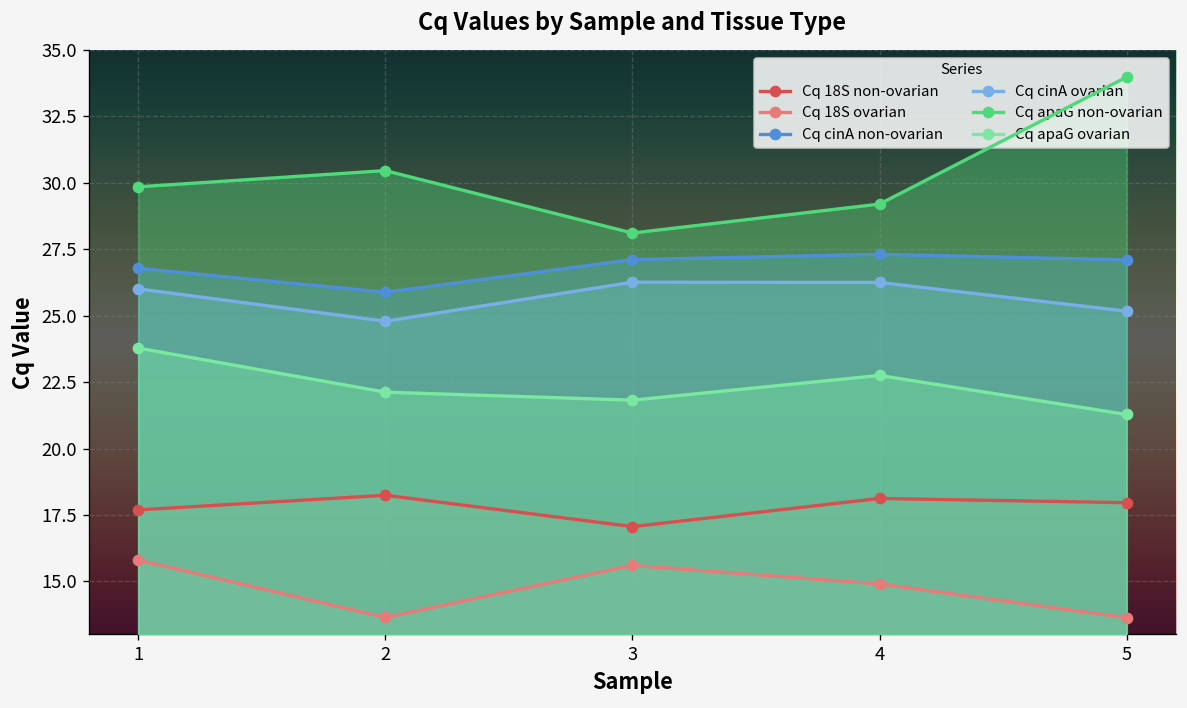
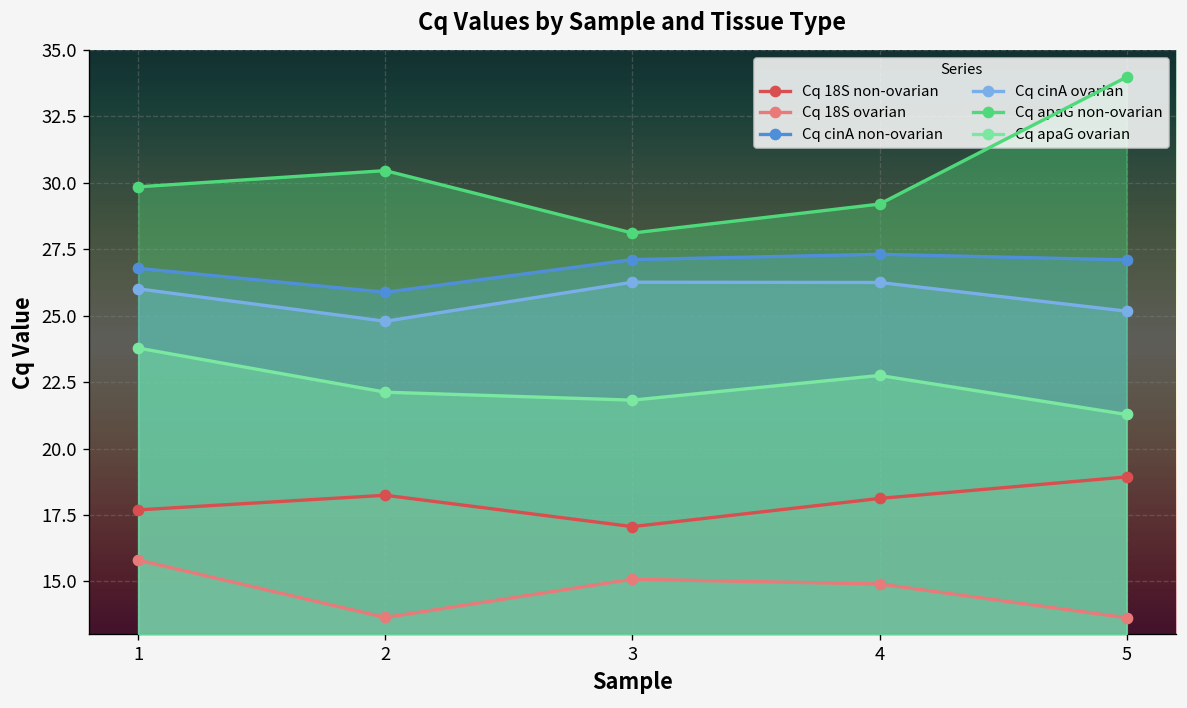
  {
    "Cq 18S non-ovarian": {
      "1": 17.7,
      "2": 18.2,
      "3": 17.1,
      "4": 18.1,
-     "5": 18.0
+     "5": 18.9
    },
    "Cq 18S ovarian": {
      "1": 15.8,
      "2": 13.6,
-     "3": 15.6,
+     "3": 15.1,
      "4": 14.9,
      "5": 13.6
    }
  }
